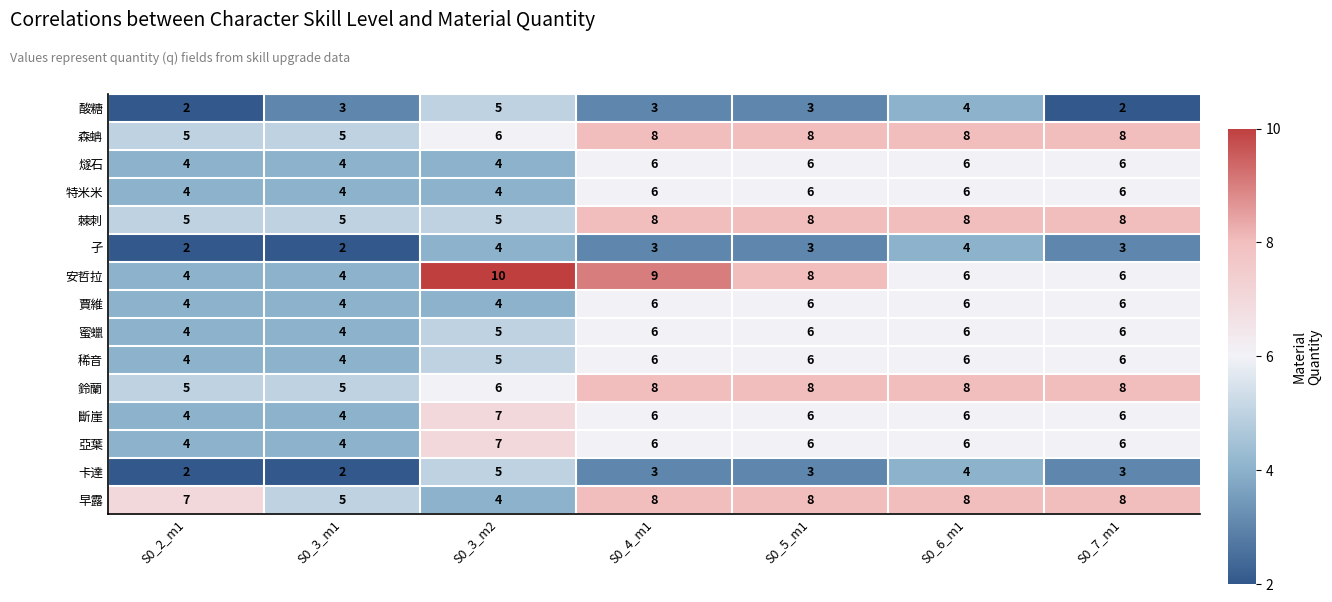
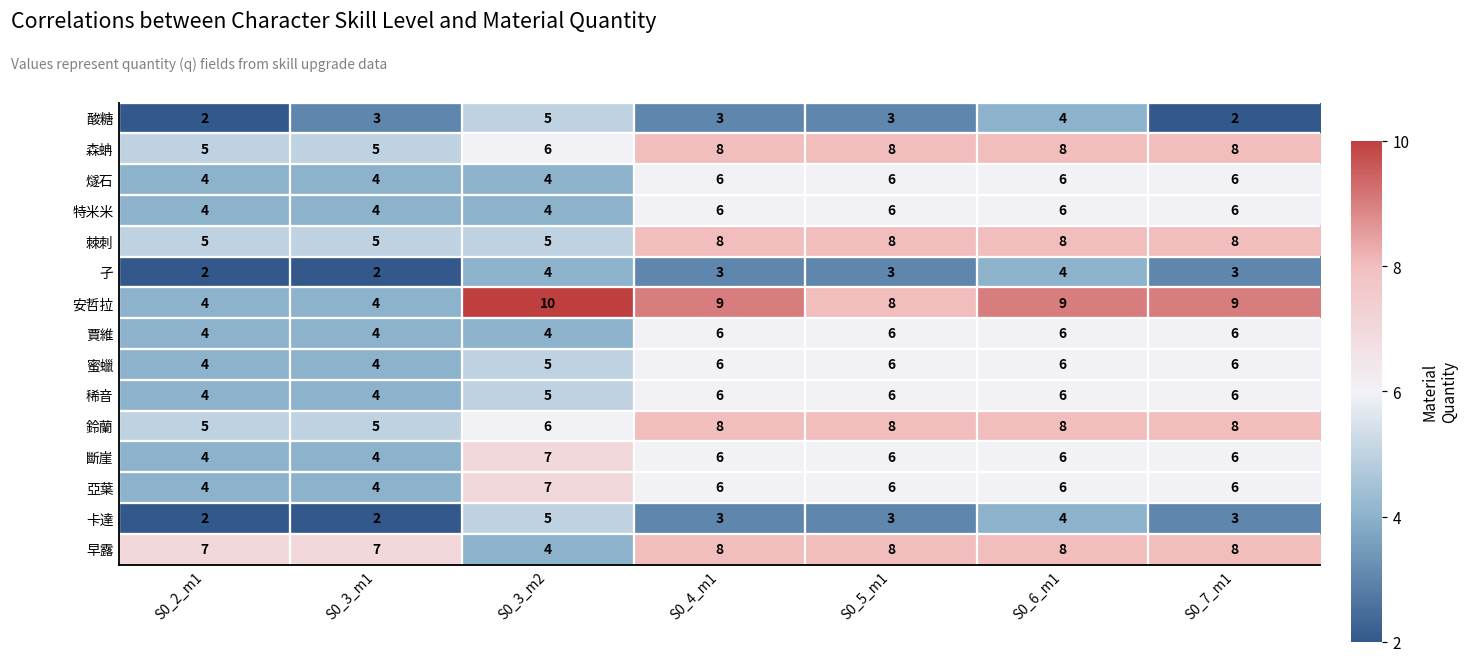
  {
    "酸糖": {
      "S0_2_m1": 2,
      "S0_3_m1": 3,
      "S0_3_m2": 5,
      "S0_4_m1": 3,
      "S0_5_m1": 3,
      "S0_6_m1": 4,
      "S0_7_m1": 2
    },
    "森蚺": {
      "S0_2_m1": 5,
      "S0_3_m1": 5,
      "S0_3_m2": 6,
      "S0_4_m1": 8,
      "S0_5_m1": 8,
      "S0_6_m1": 8,
      "S0_7_m1": 8
    },
    "燧石": {
      "S0_2_m1": 4,
      "S0_3_m1": 4,
      "S0_3_m2": 4,
      "S0_4_m1": 6,
      "S0_5_m1": 6,
      "S0_6_m1": 6,
      "S0_7_m1": 6
    },
    "特米米": {
      "S0_2_m1": 4,
      "S0_3_m1": 4,
      "S0_3_m2": 4,
      "S0_4_m1": 6,
      "S0_5_m1": 6,
      "S0_6_m1": 6,
      "S0_7_m1": 6
    },
    "棘刺": {
      "S0_2_m1": 5,
      "S0_3_m1": 5,
      "S0_3_m2": 5,
      "S0_4_m1": 8,
      "S0_5_m1": 8,
      "S0_6_m1": 8,
      "S0_7_m1": 8
    },
    "孑": {
      "S0_2_m1": 2,
      "S0_3_m1": 2,
      "S0_3_m2": 4,
      "S0_4_m1": 3,
      "S0_5_m1": 3,
      "S0_6_m1": 4,
      "S0_7_m1": 3
    },
    "安哲拉": {
      "S0_2_m1": 4,
      "S0_3_m1": 4,
      "S0_3_m2": 10,
      "S0_4_m1": 9,
      "S0_5_m1": 8,
-     "S0_6_m1": 6,
-     "S0_7_m1": 6
+     "S0_6_m1": 9,
+     "S0_7_m1": 9
    },
    "賈維": {
      "S0_2_m1": 4,
      "S0_3_m1": 4,
      "S0_3_m2": 4,
      "S0_4_m1": 6,
      "S0_5_m1": 6,
      "S0_6_m1": 6,
      "S0_7_m1": 6
    },
    "蜜蠟": {
      "S0_2_m1": 4,
      "S0_3_m1": 4,
      "S0_3_m2": 5,
      "S0_4_m1": 6,
      "S0_5_m1": 6,
      "S0_6_m1": 6,
      "S0_7_m1": 6
    },
    "稀音": {
      "S0_2_m1": 4,
      "S0_3_m1": 4,
      "S0_3_m2": 5,
      "S0_4_m1": 6,
      "S0_5_m1": 6,
      "S0_6_m1": 6,
      "S0_7_m1": 6
    },
    "鈴蘭": {
      "S0_2_m1": 5,
      "S0_3_m1": 5,
      "S0_3_m2": 6,
      "S0_4_m1": 8,
      "S0_5_m1": 8,
      "S0_6_m1": 8,
      "S0_7_m1": 8
    },
    "斷崖": {
      "S0_2_m1": 4,
      "S0_3_m1": 4,
      "S0_3_m2": 7,
      "S0_4_m1": 6,
      "S0_5_m1": 6,
      "S0_6_m1": 6,
      "S0_7_m1": 6
    },
    "亞葉": {
      "S0_2_m1": 4,
      "S0_3_m1": 4,
      "S0_3_m2": 7,
      "S0_4_m1": 6,
      "S0_5_m1": 6,
      "S0_6_m1": 6,
      "S0_7_m1": 6
    },
    "卡達": {
      "S0_2_m1": 2,
      "S0_3_m1": 2,
      "S0_3_m2": 5,
      "S0_4_m1": 3,
      "S0_5_m1": 3,
      "S0_6_m1": 4,
      "S0_7_m1": 3
    },
    "早露": {
      "S0_2_m1": 7,
-     "S0_3_m1": 5,
+     "S0_3_m1": 7,
      "S0_3_m2": 4,
      "S0_4_m1": 8,
      "S0_5_m1": 8,
      "S0_6_m1": 8,
      "S0_7_m1": 8
    }
  }
